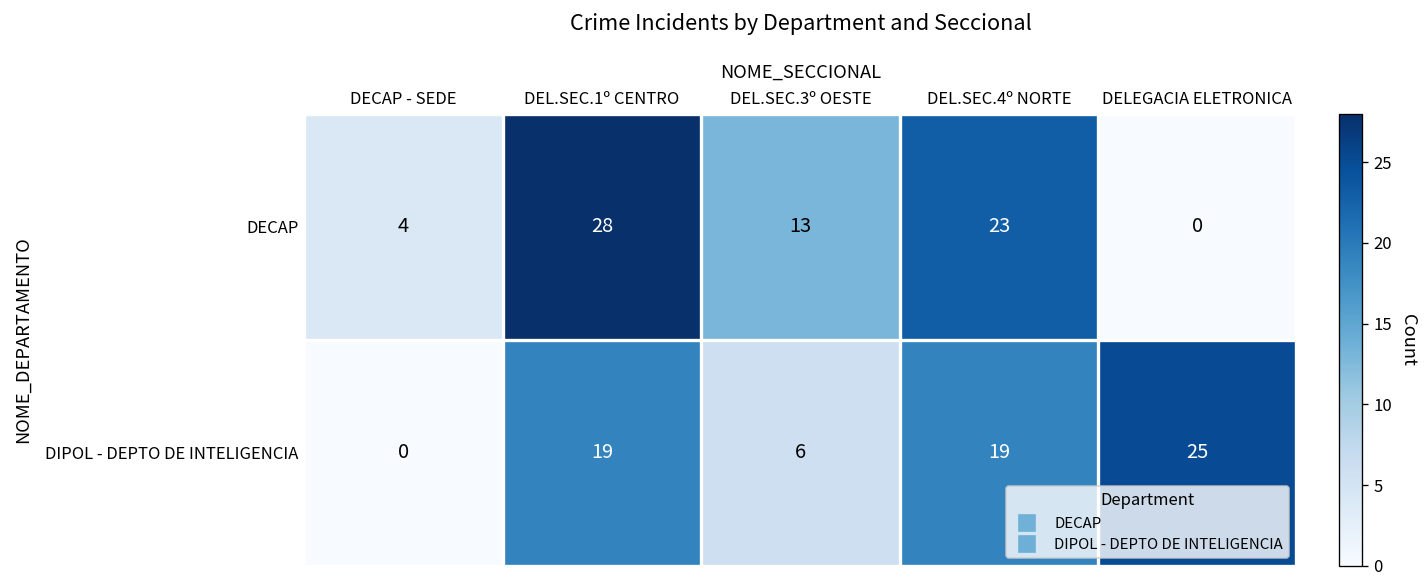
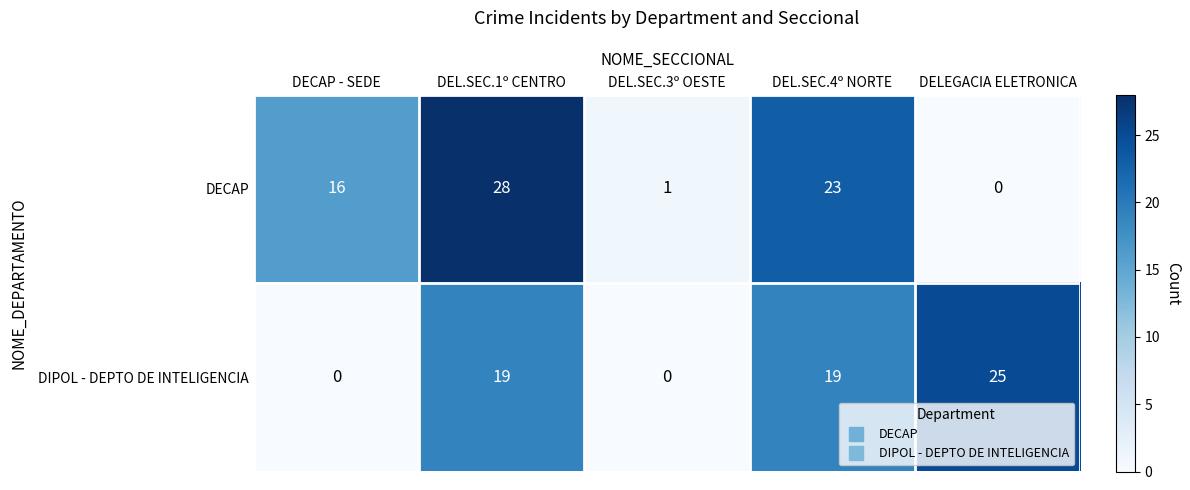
  {
    "DECAP": {
-     "DECAP - SEDE": 4,
+     "DECAP - SEDE": 16,
      "DEL.SEC.1º CENTRO": 28,
-     "DEL.SEC.3º OESTE": 13,
+     "DEL.SEC.3º OESTE": 1,
      "DEL.SEC.4º NORTE": 23,
      "DELEGACIA ELETRONICA": 0
    },
    "DIPOL - DEPTO DE INTELIGENCIA": {
      "DECAP - SEDE": 0,
      "DEL.SEC.1º CENTRO": 19,
-     "DEL.SEC.3º OESTE": 6,
+     "DEL.SEC.3º OESTE": 0,
      "DEL.SEC.4º NORTE": 19,
      "DELEGACIA ELETRONICA": 25
    }
  }
